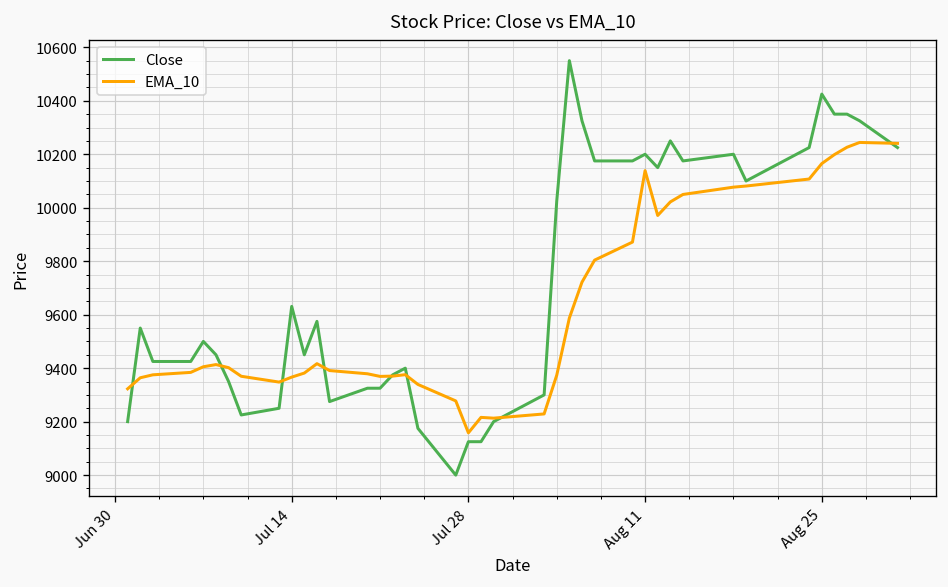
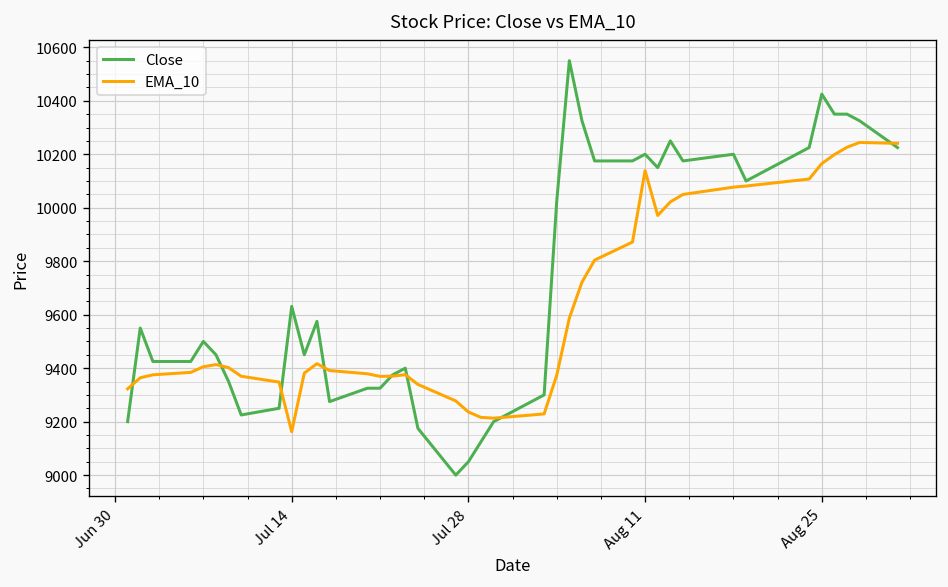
  {
    "Close": {
      "Jul 14": 9630,
-     "Jul 28": 9130,
+     "Jul 28": 9050,
      "Aug 11": 10200,
      "Aug 25": 10430
    },
    "EMA_10": {
-     "Jul 14": 9370,
-     "Jul 28": 9160,
+     "Jul 14": 9160,
+     "Jul 28": 9240,
      "Aug 11": 10140,
      "Aug 25": 10170
    }
  }
